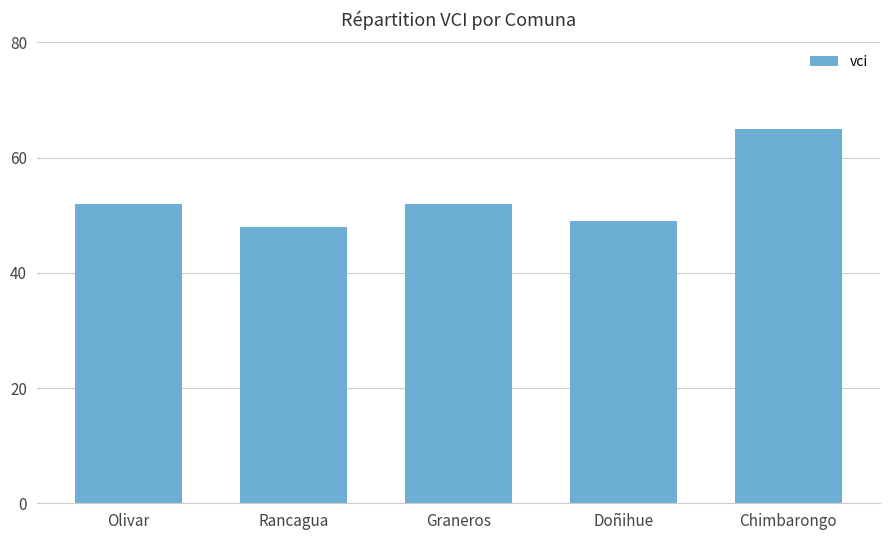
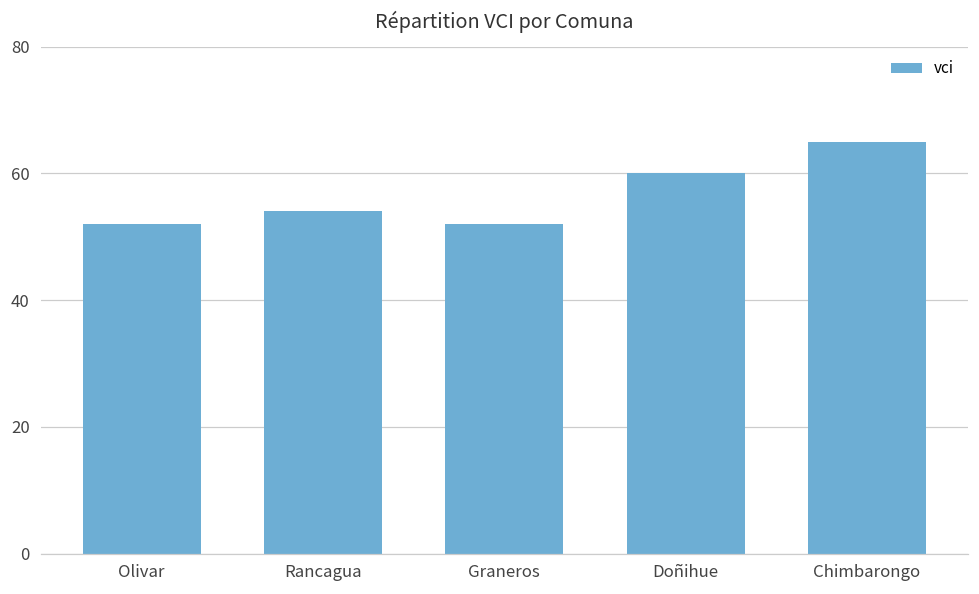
  {
    "Olivar": 52,
-   "Rancagua": 48,
+   "Rancagua": 54,
    "Graneros": 52,
-   "Doñihue": 49,
+   "Doñihue": 60,
    "Chimbarongo": 65
  }
